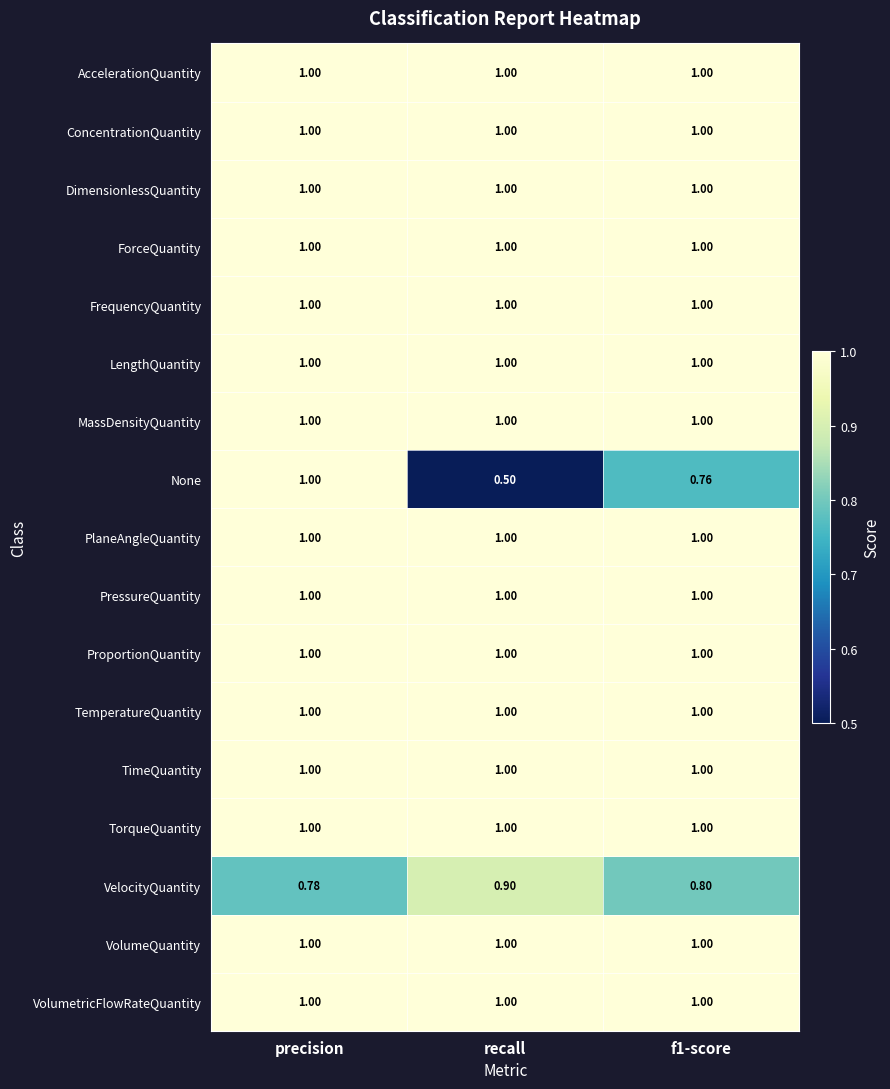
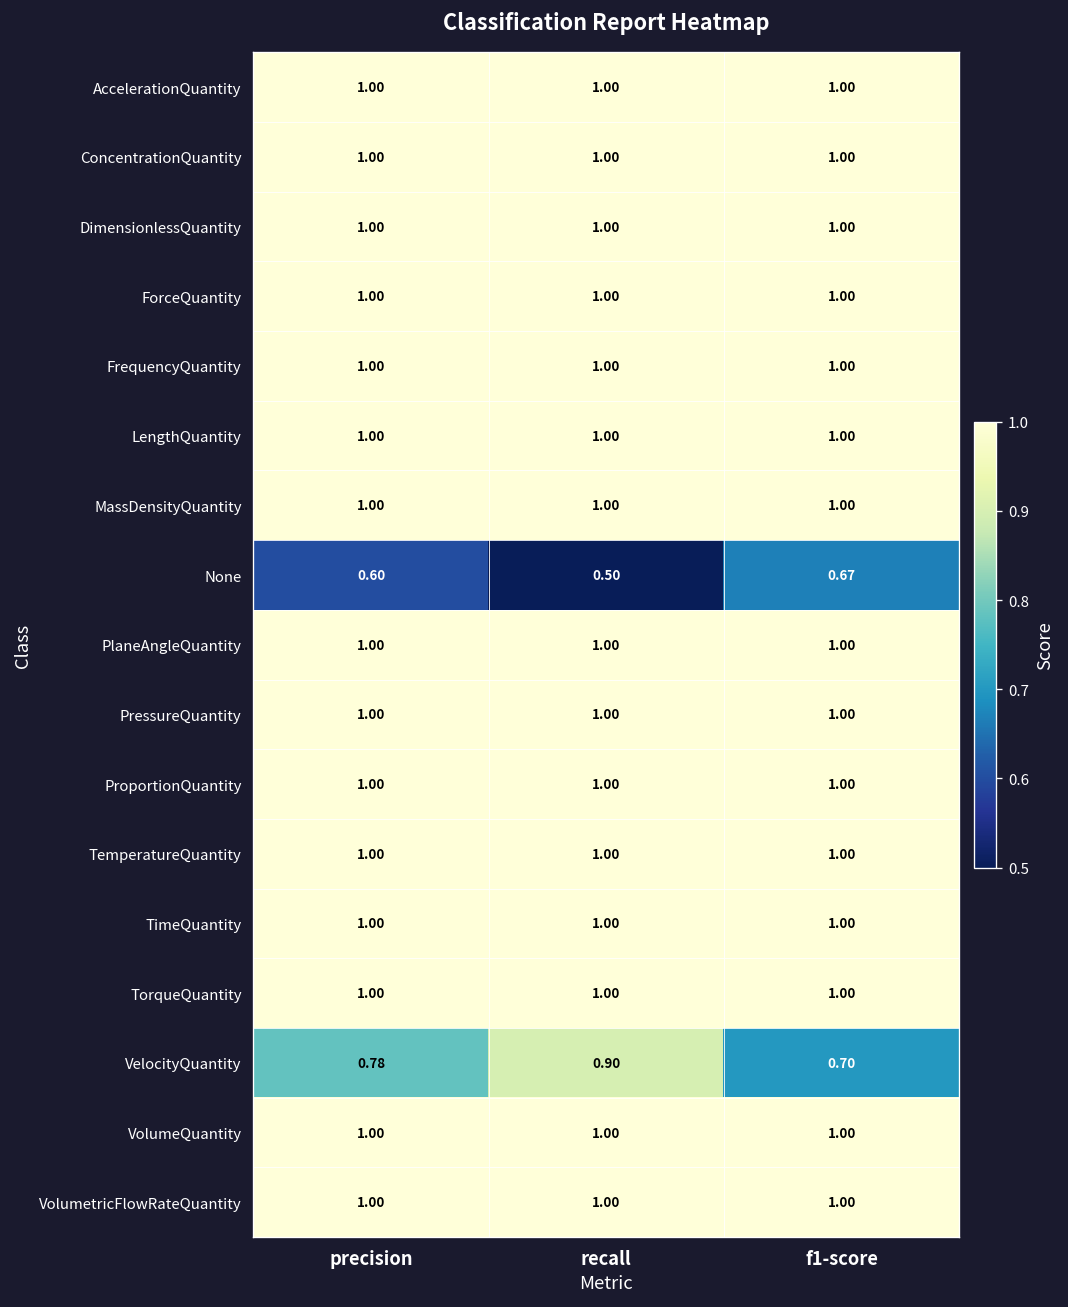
  {
    "AccelerationQuantity": {
      "precision": 1.00,
      "recall": 1.00,
      "f1-score": 1.00
    },
    "ConcentrationQuantity": {
      "precision": 1.00,
      "recall": 1.00,
      "f1-score": 1.00
    },
    "DimensionlessQuantity": {
      "precision": 1.00,
      "recall": 1.00,
      "f1-score": 1.00
    },
    "ForceQuantity": {
      "precision": 1.00,
      "recall": 1.00,
      "f1-score": 1.00
    },
    "FrequencyQuantity": {
      "precision": 1.00,
      "recall": 1.00,
      "f1-score": 1.00
    },
    "LengthQuantity": {
      "precision": 1.00,
      "recall": 1.00,
      "f1-score": 1.00
    },
    "MassDensityQuantity": {
      "precision": 1.00,
      "recall": 1.00,
      "f1-score": 1.00
    },
    "None": {
-     "precision": 1.00,
+     "precision": 0.60,
      "recall": 0.50,
-     "f1-score": 0.76
+     "f1-score": 0.67
    },
    "PlaneAngleQuantity": {
      "precision": 1.00,
      "recall": 1.00,
      "f1-score": 1.00
    },
    "PressureQuantity": {
      "precision": 1.00,
      "recall": 1.00,
      "f1-score": 1.00
    },
    "ProportionQuantity": {
      "precision": 1.00,
      "recall": 1.00,
      "f1-score": 1.00
    },
    "TemperatureQuantity": {
      "precision": 1.00,
      "recall": 1.00,
      "f1-score": 1.00
    },
    "TimeQuantity": {
      "precision": 1.00,
      "recall": 1.00,
      "f1-score": 1.00
    },
    "TorqueQuantity": {
      "precision": 1.00,
      "recall": 1.00,
      "f1-score": 1.00
    },
    "VelocityQuantity": {
      "precision": 0.78,
      "recall": 0.90,
-     "f1-score": 0.80
+     "f1-score": 0.70
    },
    "VolumeQuantity": {
      "precision": 1.00,
      "recall": 1.00,
      "f1-score": 1.00
    },
    "VolumetricFlowRateQuantity": {
      "precision": 1.00,
      "recall": 1.00,
      "f1-score": 1.00
    }
  }
